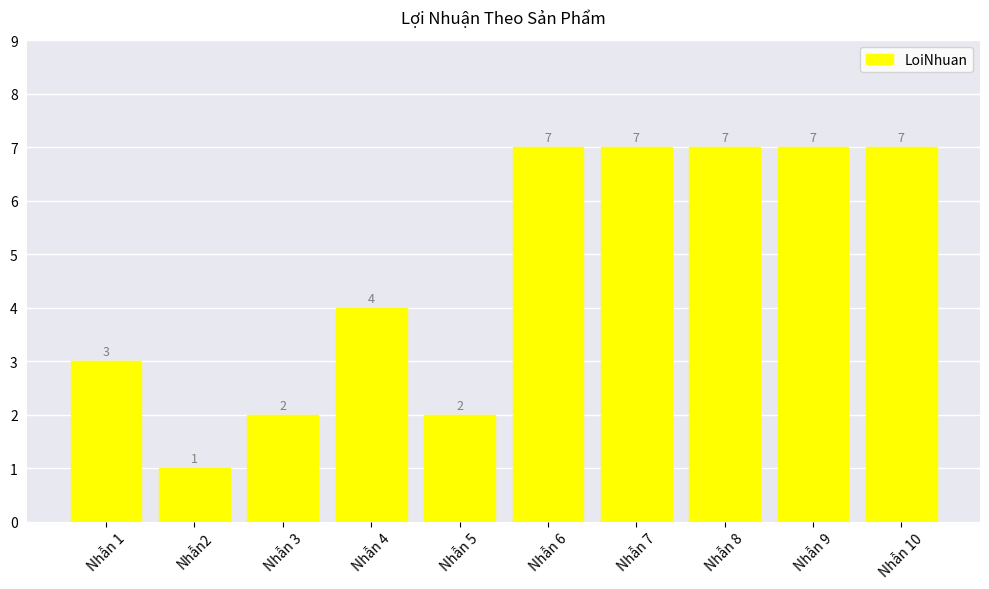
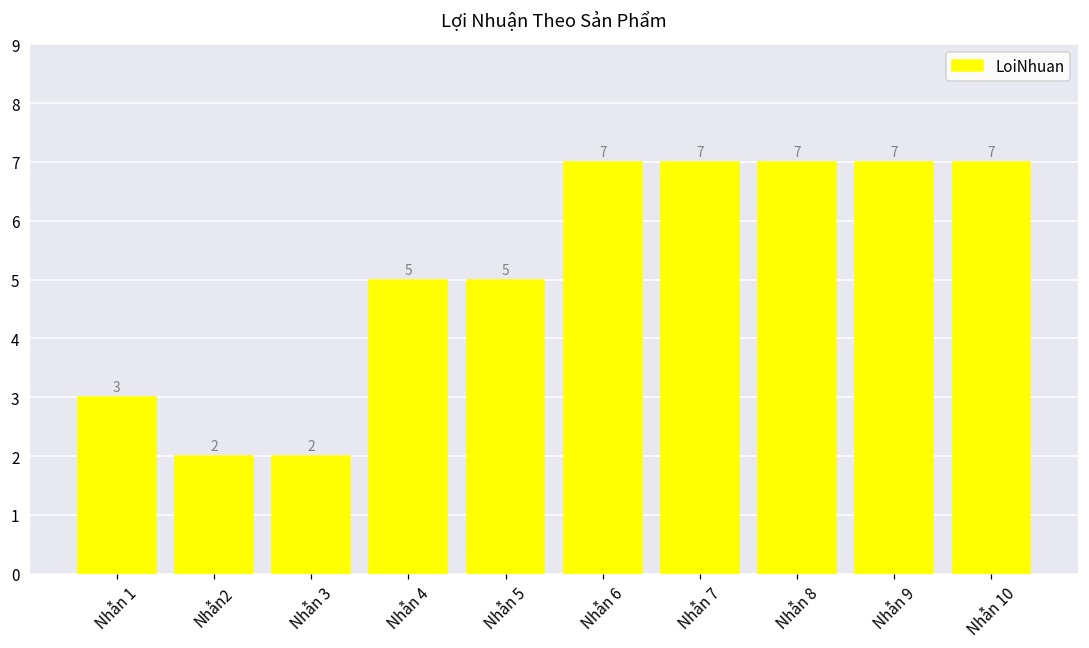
  {
    "Nhẫn 1": 3,
-   "Nhẫn2": 1,
+   "Nhẫn2": 2,
    "Nhẫn 3": 2,
-   "Nhẫn 4": 4,
-   "Nhẫn 5": 2,
+   "Nhẫn 4": 5,
+   "Nhẫn 5": 5,
    "Nhẫn 6": 7,
    "Nhẫn 7": 7,
    "Nhẫn 8": 7,
    "Nhẫn 9": 7,
    "Nhẫn 10": 7
  }
